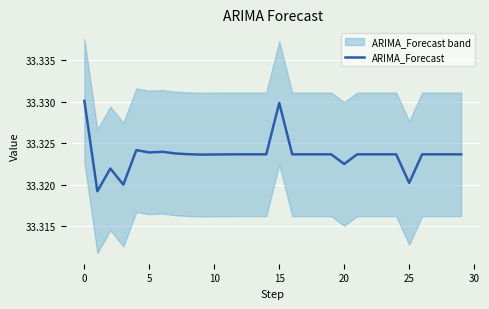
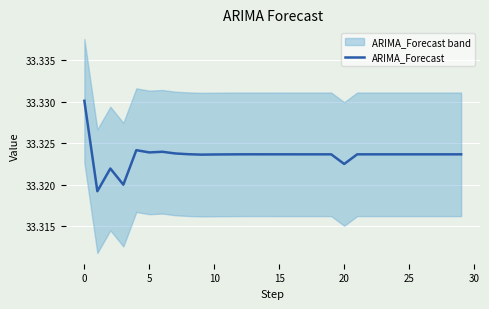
  {
    "ARIMA_Forecast": {
      "0": 33.330,
      "5": 33.324,
      "10": 33.324,
-     "15": 33.330,
+     "15": 33.324,
      "20": 33.323,
-     "25": 33.320
+     "25": 33.324
    }
  }
